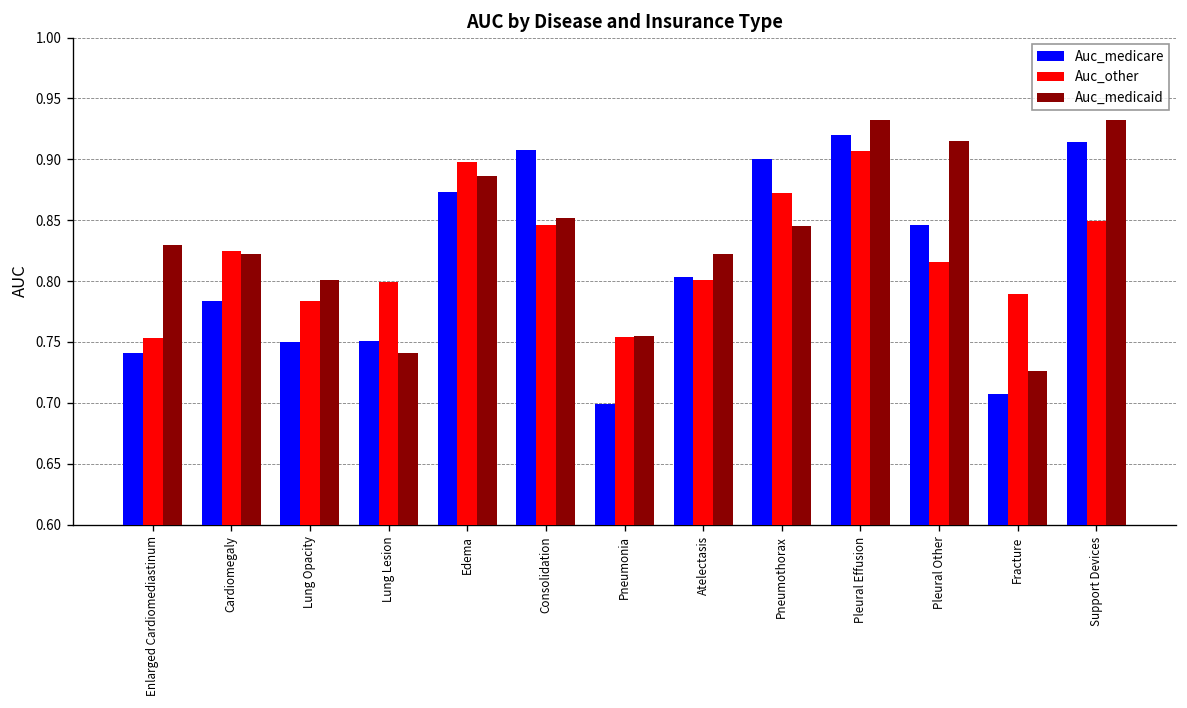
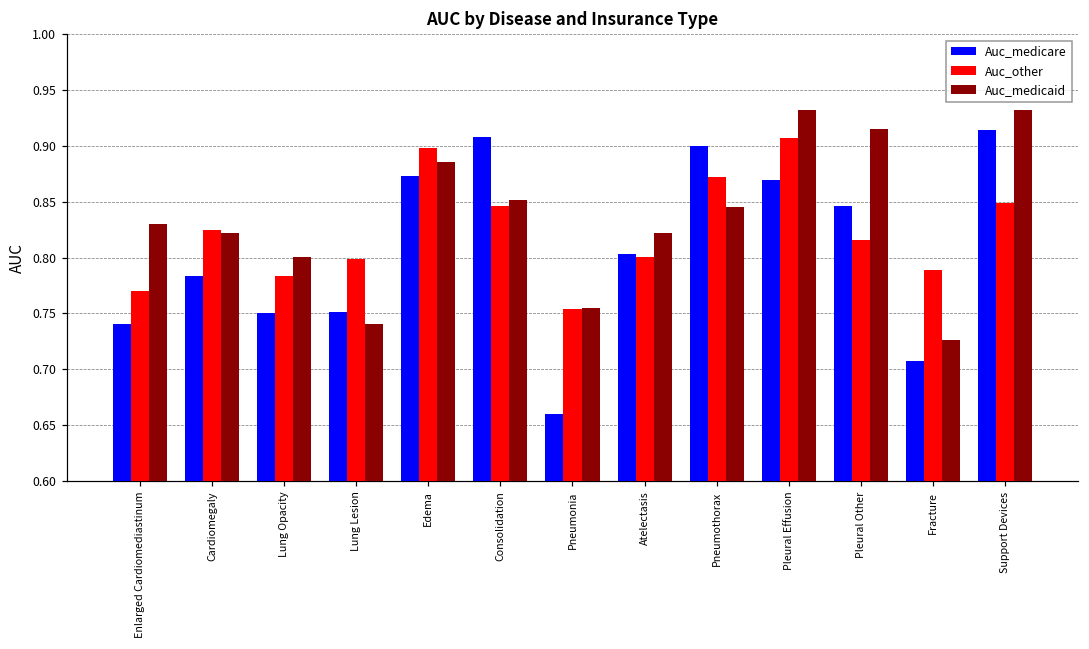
  {
    "Auc_medicare": {
      "Enlarged Cardiomediastinum": 0.741,
      "Cardiomegaly": 0.784,
      "Lung Opacity": 0.750,
      "Lung Lesion": 0.751,
      "Edema": 0.873,
      "Consolidation": 0.908,
-     "Pneumonia": 0.699,
+     "Pneumonia": 0.660,
      "Atelectasis": 0.803,
      "Pneumothorax": 0.900,
-     "Pleural Effusion": 0.92,
+     "Pleural Effusion": 0.87,
      "Pleural Other": 0.846,
      "Fracture": 0.707,
      "Support Devices": 0.914
    },
    "Auc_other": {
-     "Enlarged Cardiomediastinum": 0.753,
+     "Enlarged Cardiomediastinum": 0.770,
      "Cardiomegaly": 0.825,
      "Lung Opacity": 0.784,
      "Lung Lesion": 0.799,
      "Edema": 0.898,
      "Consolidation": 0.846,
      "Pneumonia": 0.754,
      "Atelectasis": 0.801,
      "Pneumothorax": 0.872,
      "Pleural Effusion": 0.907,
      "Pleural Other": 0.816,
      "Fracture": 0.789,
      "Support Devices": 0.849
    },
    "Auc_medicaid": {
      "Enlarged Cardiomediastinum": 0.830,
      "Cardiomegaly": 0.822,
      "Lung Opacity": 0.801,
      "Lung Lesion": 0.741,
      "Edema": 0.886,
      "Consolidation": 0.852,
      "Pneumonia": 0.755,
      "Atelectasis": 0.822,
      "Pneumothorax": 0.845,
      "Pleural Effusion": 0.932,
      "Pleural Other": 0.915,
      "Fracture": 0.726,
      "Support Devices": 0.932
    }
  }
